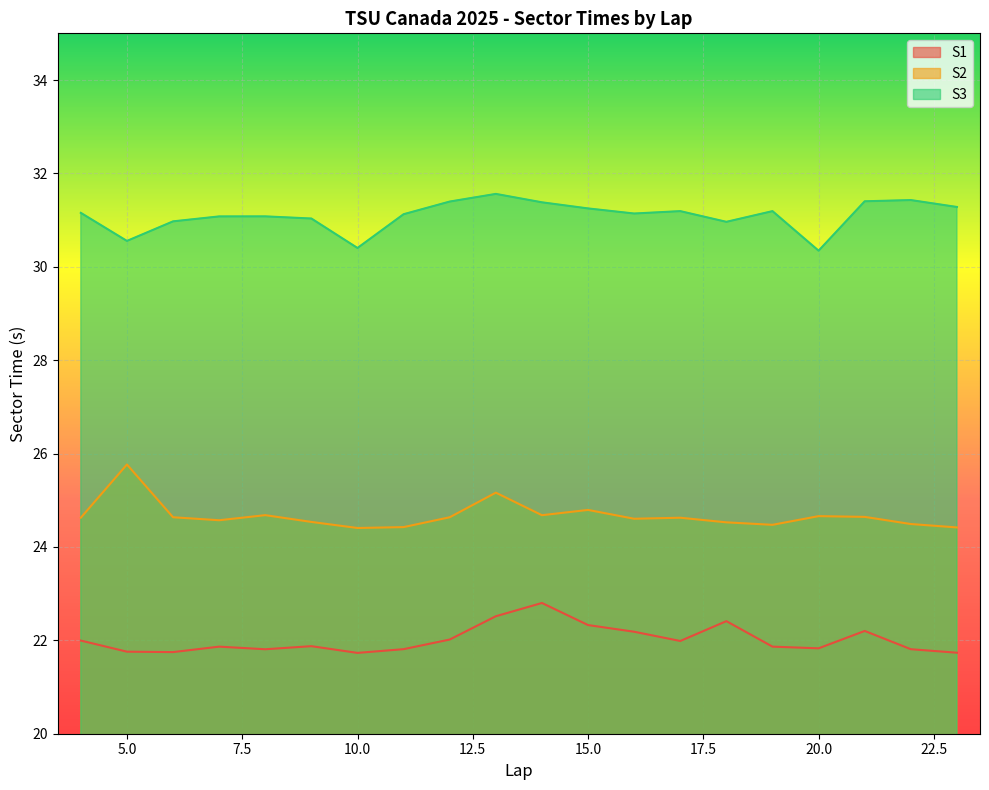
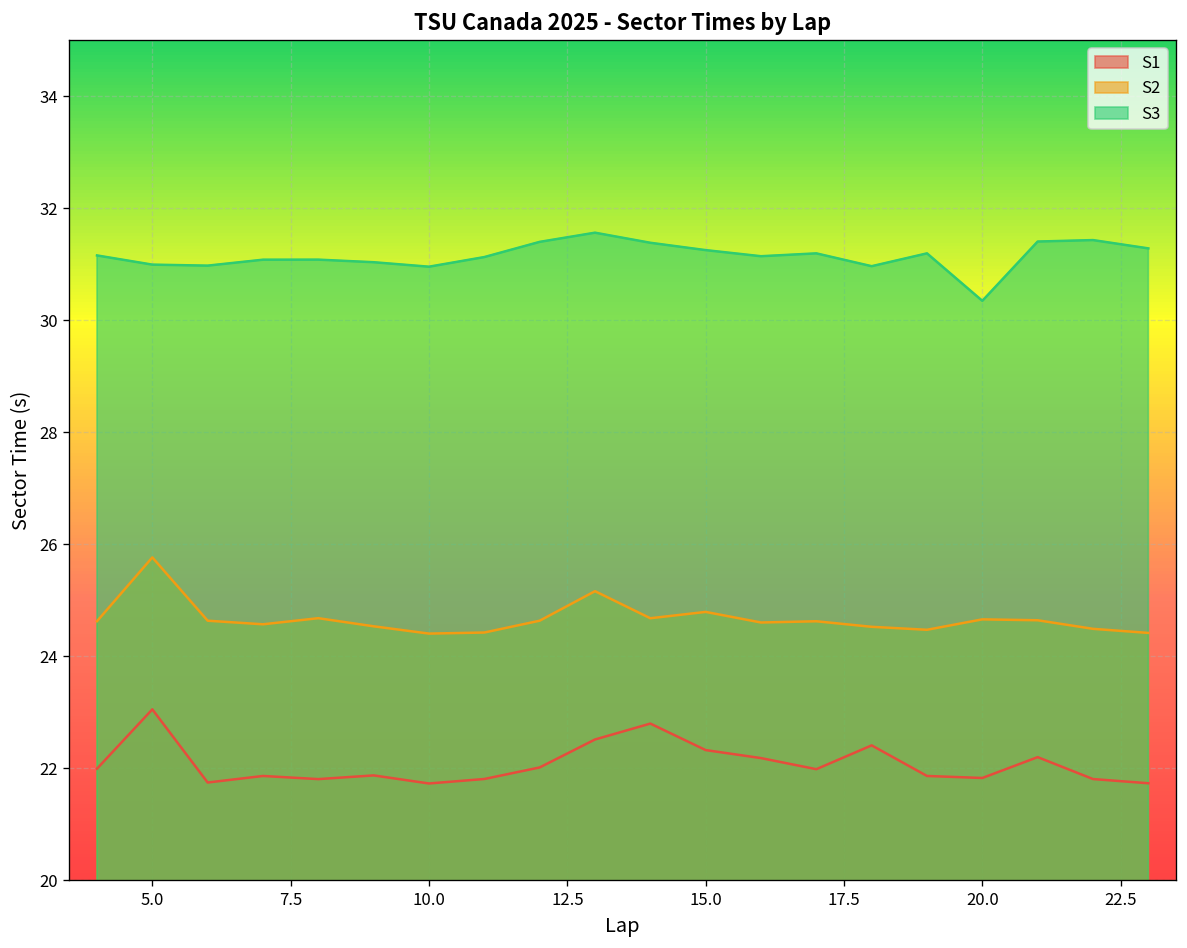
  {
    "S1": {
-     "5.0": 21.8,
+     "5.0": 23.1,
      "10.0": 21.7,
      "15.0": 22.3,
      "20.0": 21.8
    },
    "S2": {
      "5.0": 25.8,
      "10.0": 24.4,
      "15.0": 24.8,
      "20.0": 24.7
    },
    "S3": {
-     "5.0": 30.6,
-     "10.0": 30.4,
+     "5.0": 31.0,
+     "10.0": 31.0,
      "15.0": 31.3,
      "20.0": 30.3
    }
  }
